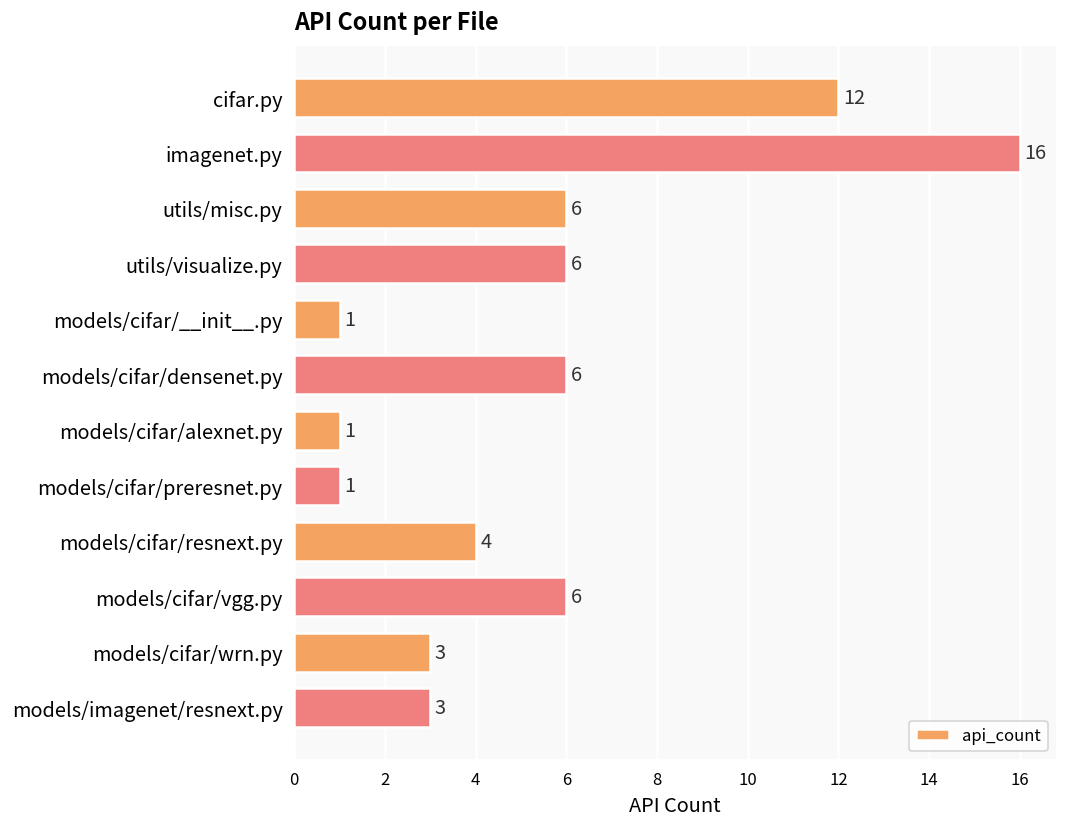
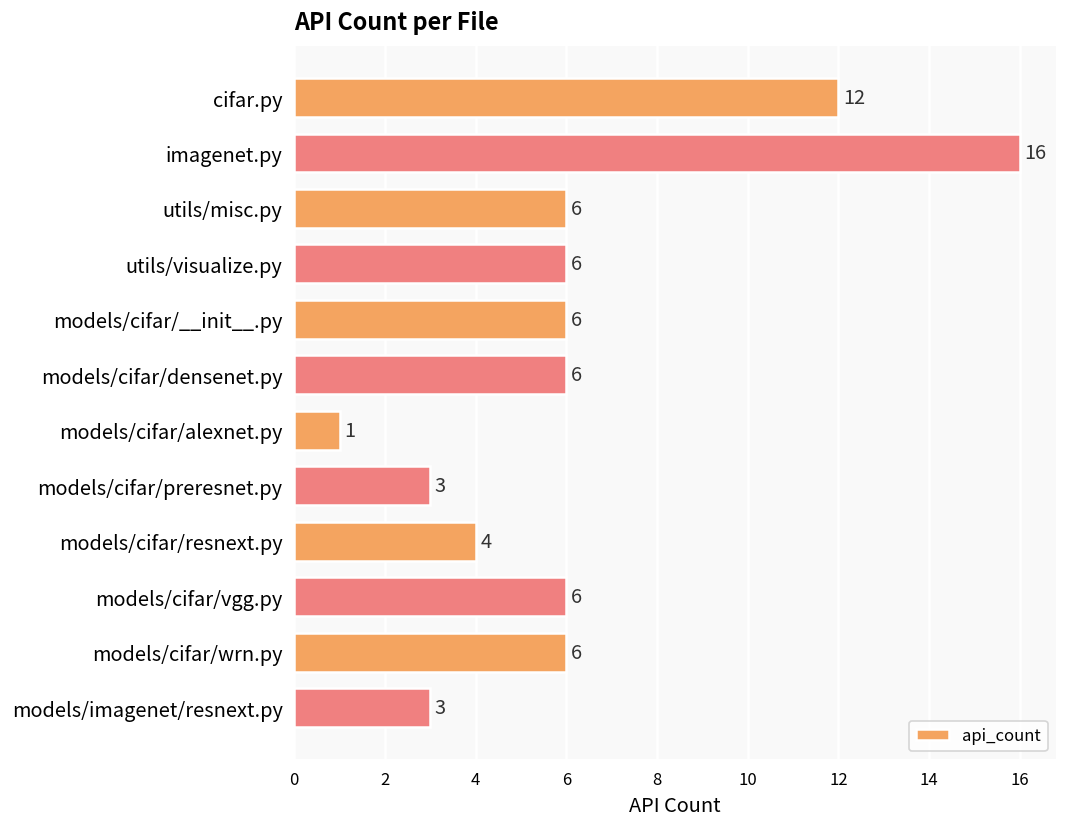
  {
    "cifar.py": 12,
    "imagenet.py": 16,
    "utils/misc.py": 6,
    "utils/visualize.py": 6,
-   "models/cifar/__init__.py": 1,
+   "models/cifar/__init__.py": 6,
    "models/cifar/densenet.py": 6,
    "models/cifar/alexnet.py": 1,
-   "models/cifar/preresnet.py": 1,
+   "models/cifar/preresnet.py": 3,
    "models/cifar/resnext.py": 4,
    "models/cifar/vgg.py": 6,
-   "models/cifar/wrn.py": 3,
+   "models/cifar/wrn.py": 6,
    "models/imagenet/resnext.py": 3
  }
